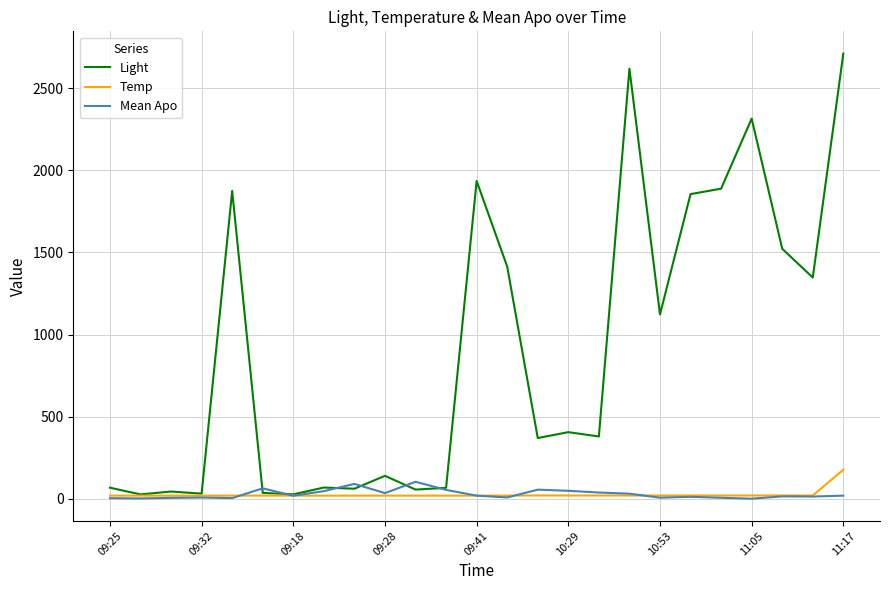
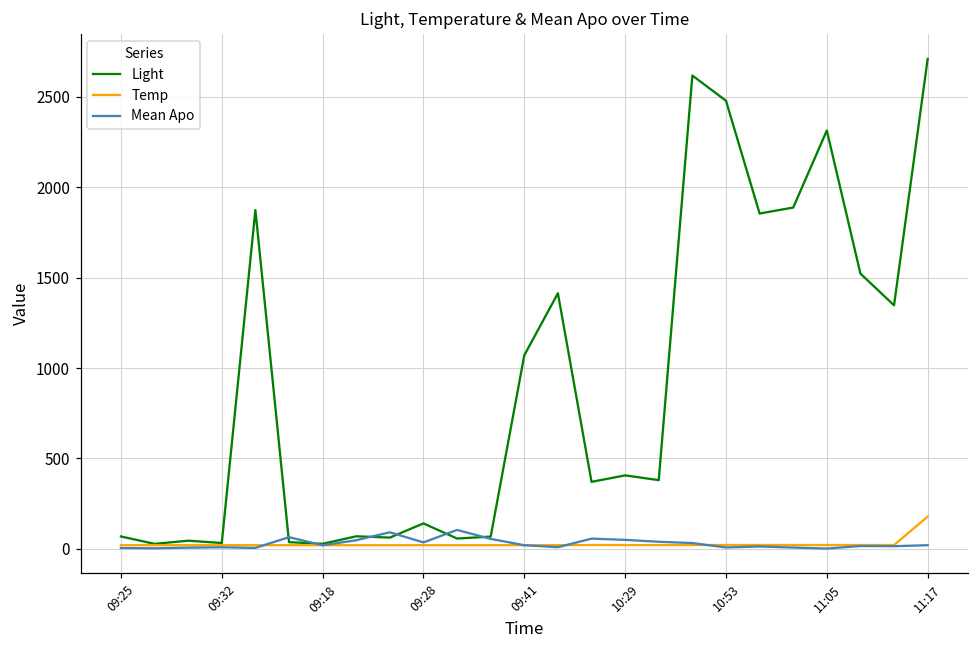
  {
    "Light": {
-     "09:41": 1930,
+     "09:41": 1070,
      "10:29": 410,
-     "10:53": 1120,
+     "10:53": 2480,
      "11:05": 2310,
      "11:17": 2710
    },
    "Temp": {
      "10:29": 20,
      "11:05": 20,
      "11:17": 180
    },
    "Mean Apo": {
      "10:29": 50,
      "11:05": 0,
      "11:17": 20
    }
  }
